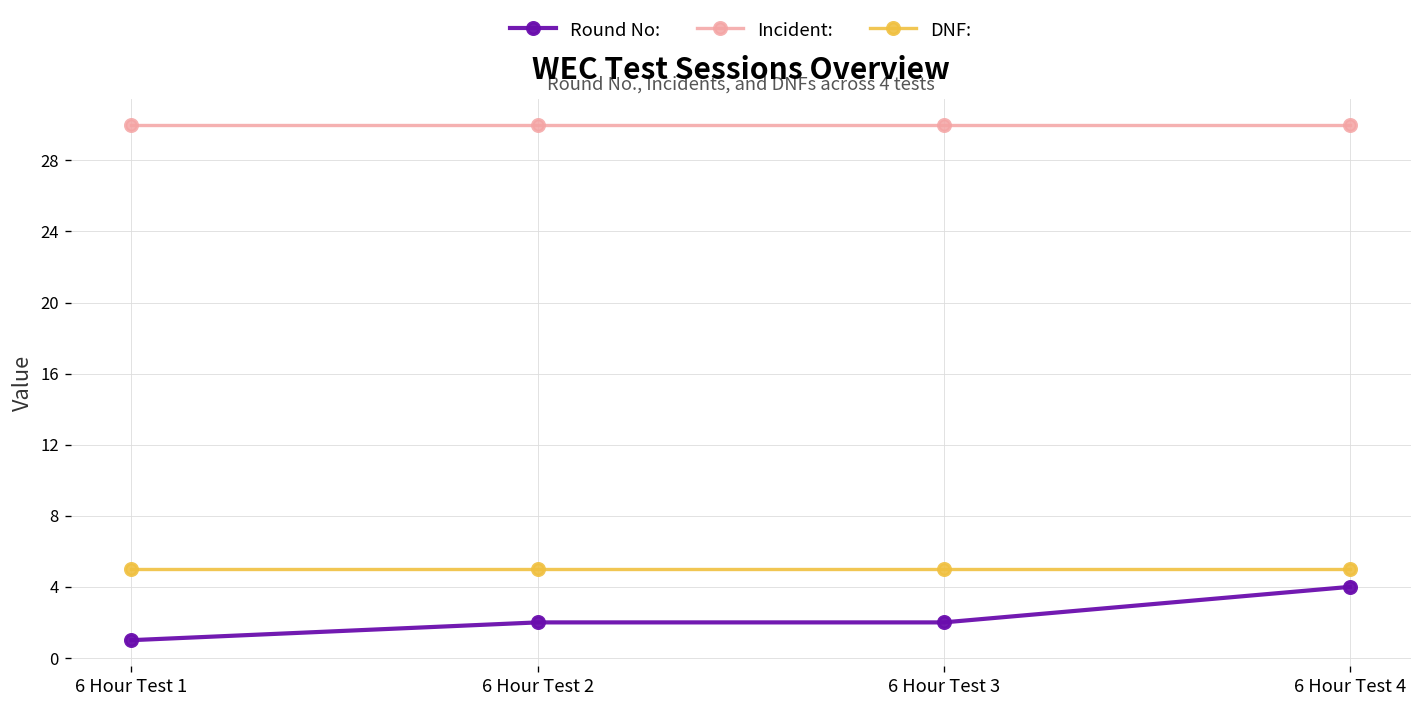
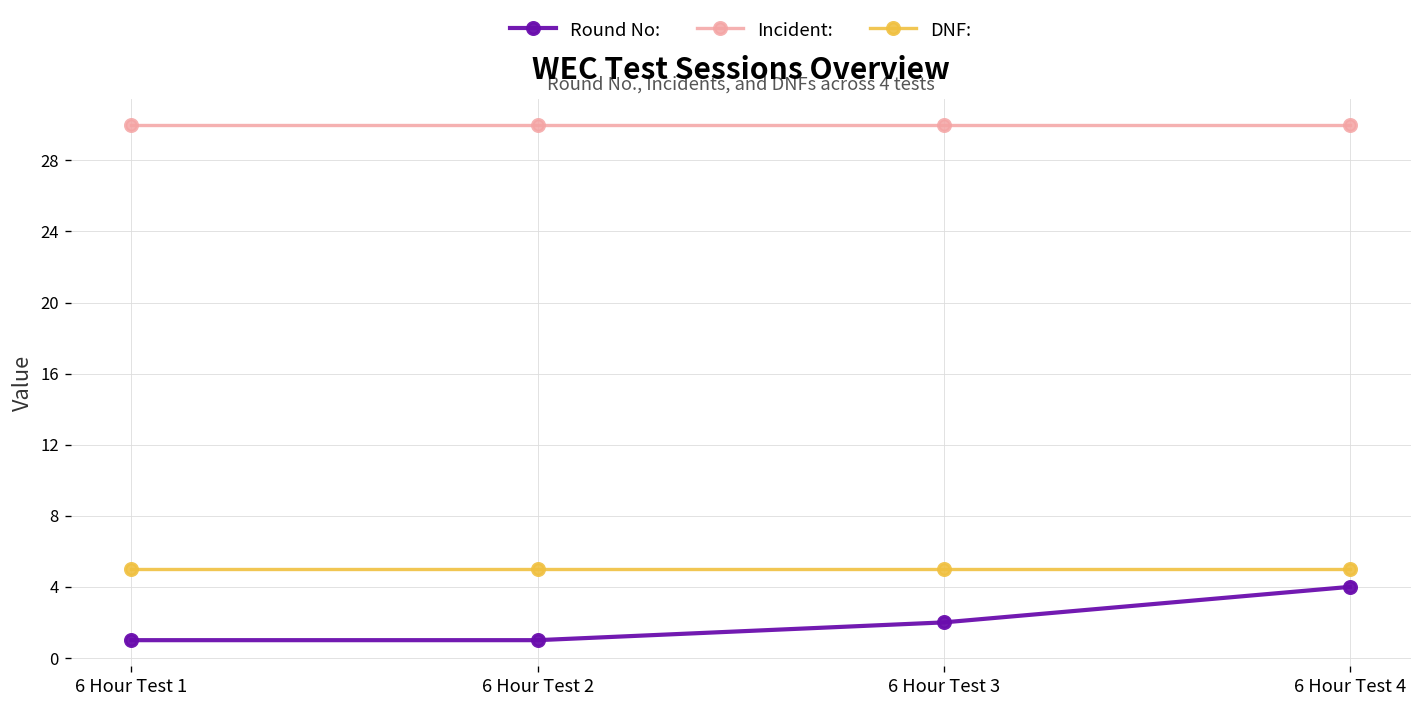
  {
    "Round No:": {
      "6 Hour Test 1": 1,
-     "6 Hour Test 2": 2,
+     "6 Hour Test 2": 1,
      "6 Hour Test 3": 2,
      "6 Hour Test 4": 4
    },
    "Incident:": {
      "6 Hour Test 1": 30,
      "6 Hour Test 2": 30,
      "6 Hour Test 3": 30,
      "6 Hour Test 4": 30
    },
    "DNF:": {
      "6 Hour Test 1": 5,
      "6 Hour Test 2": 5,
      "6 Hour Test 3": 5,
      "6 Hour Test 4": 5
    }
  }
